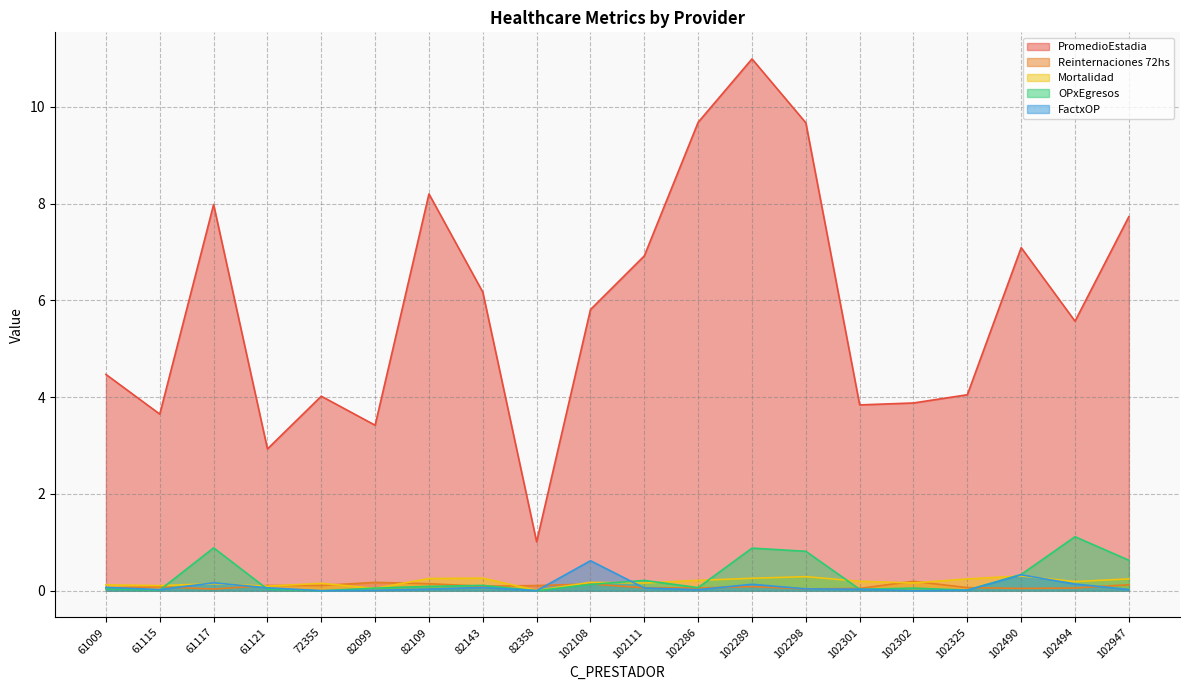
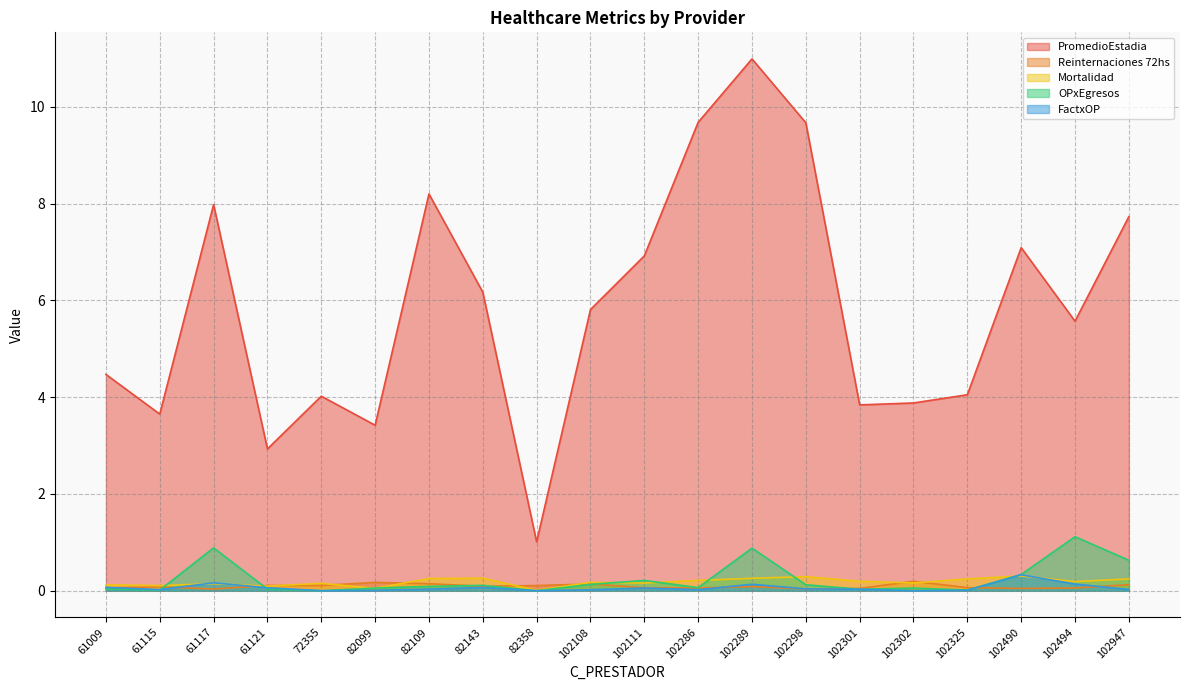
  {
    "OPxEgresos": {
      "61117": 0.9,
      "82109": 0.1,
      "102111": 0.2,
      "102289": 0.9,
-     "102298": 0.8,
+     "102298": 0.1,
      "102302": 0.1,
      "102494": 1.1,
      "102947": 0.6
    },
    "FactxOP": {
      "82109": 0.0,
-     "102108": 0.6,
+     "102108": 0.0,
      "102302": 0.0,
      "102947": 0.0
    }
  }
